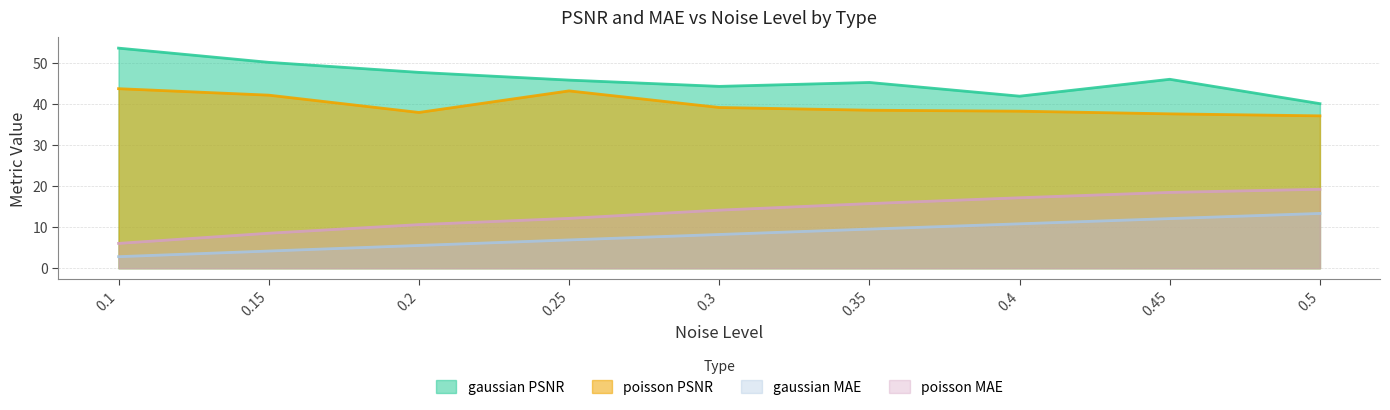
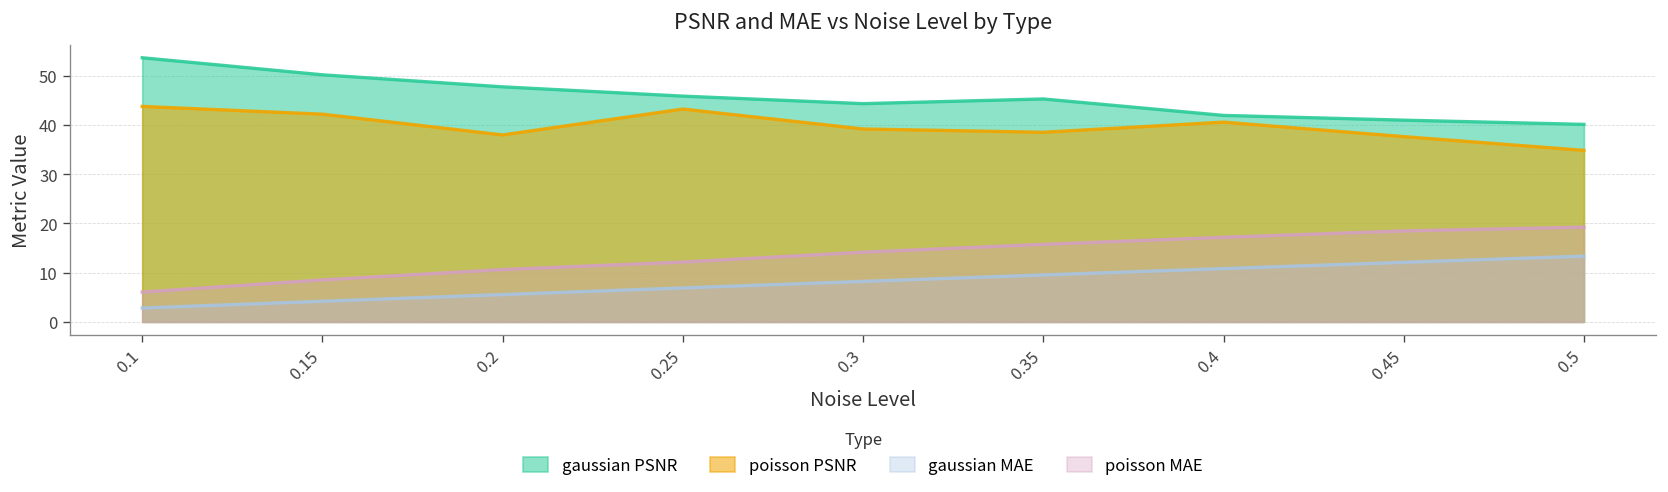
  {
    "gaussian PSNR": {
      "0.1": 54,
      "0.15": 50,
      "0.2": 48,
      "0.25": 46,
      "0.3": 44,
      "0.35": 45,
      "0.4": 42,
-     "0.45": 46,
+     "0.45": 41,
      "0.5": 40
    },
    "poisson PSNR": {
      "0.1": 44,
      "0.15": 42,
      "0.2": 38,
      "0.25": 43,
      "0.3": 39,
      "0.35": 39,
-     "0.4": 38,
+     "0.4": 41,
      "0.45": 38,
-     "0.5": 37
+     "0.5": 35
    }
  }
